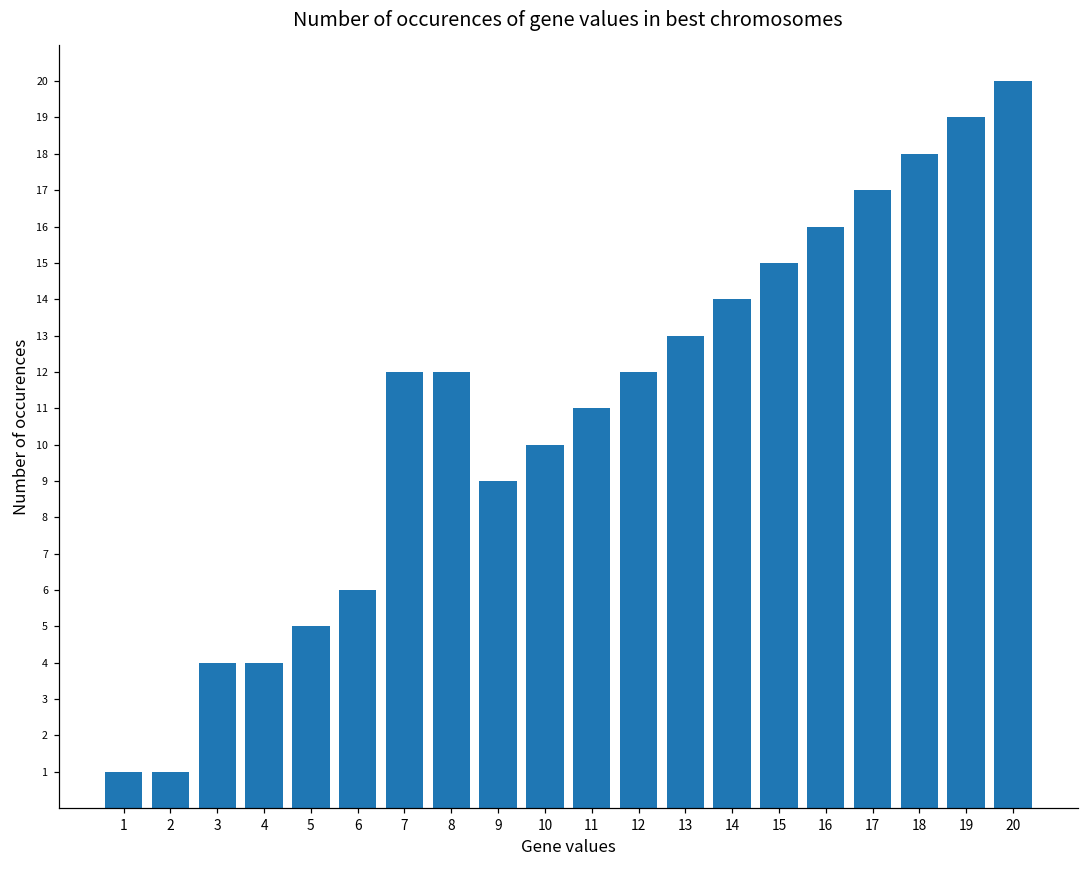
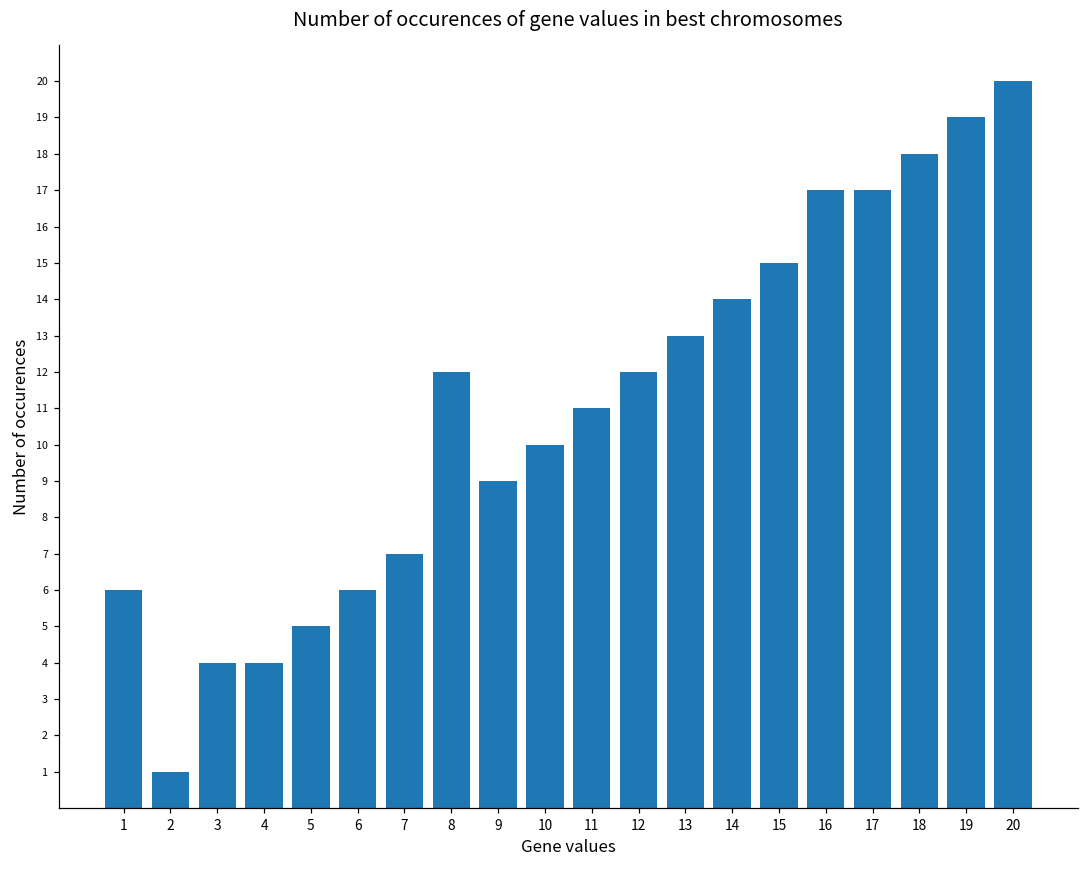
  {
-   "1": 1,
+   "1": 6,
    "2": 1,
    "3": 4,
    "4": 4,
    "5": 5,
    "6": 6,
-   "7": 12,
+   "7": 7,
    "8": 12,
    "9": 9,
    "10": 10,
    "11": 11,
    "12": 12,
    "13": 13,
    "14": 14,
    "15": 15,
-   "16": 16,
+   "16": 17,
    "17": 17,
    "18": 18,
    "19": 19,
    "20": 20
  }
